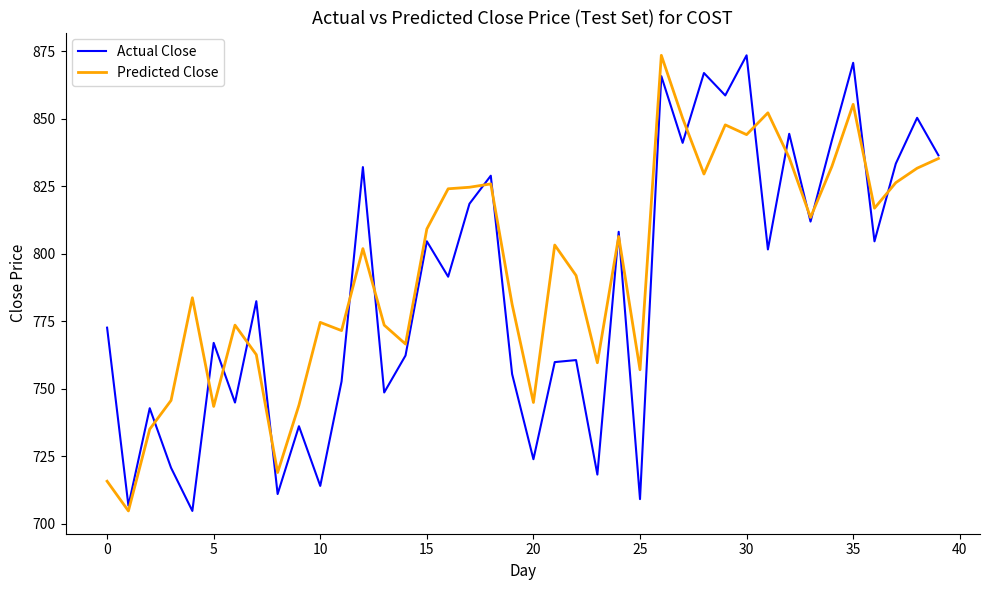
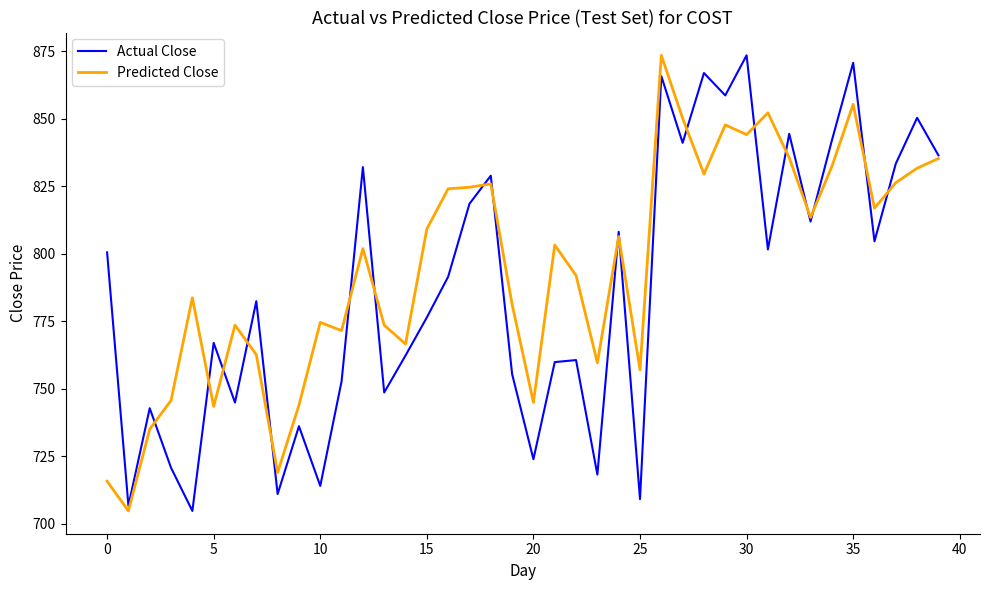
  {
    "Actual Close": {
-     "0": 773,
+     "0": 801,
      "5": 767,
      "10": 714,
-     "15": 805,
+     "15": 776,
      "20": 724,
      "25": 709,
      "30": 874,
      "35": 871
    },
    "Predicted Close": {
      "0": 716,
      "5": 743,
      "10": 775,
      "15": 809,
      "20": 745,
      "25": 757,
      "30": 844,
      "35": 855
    }
  }
